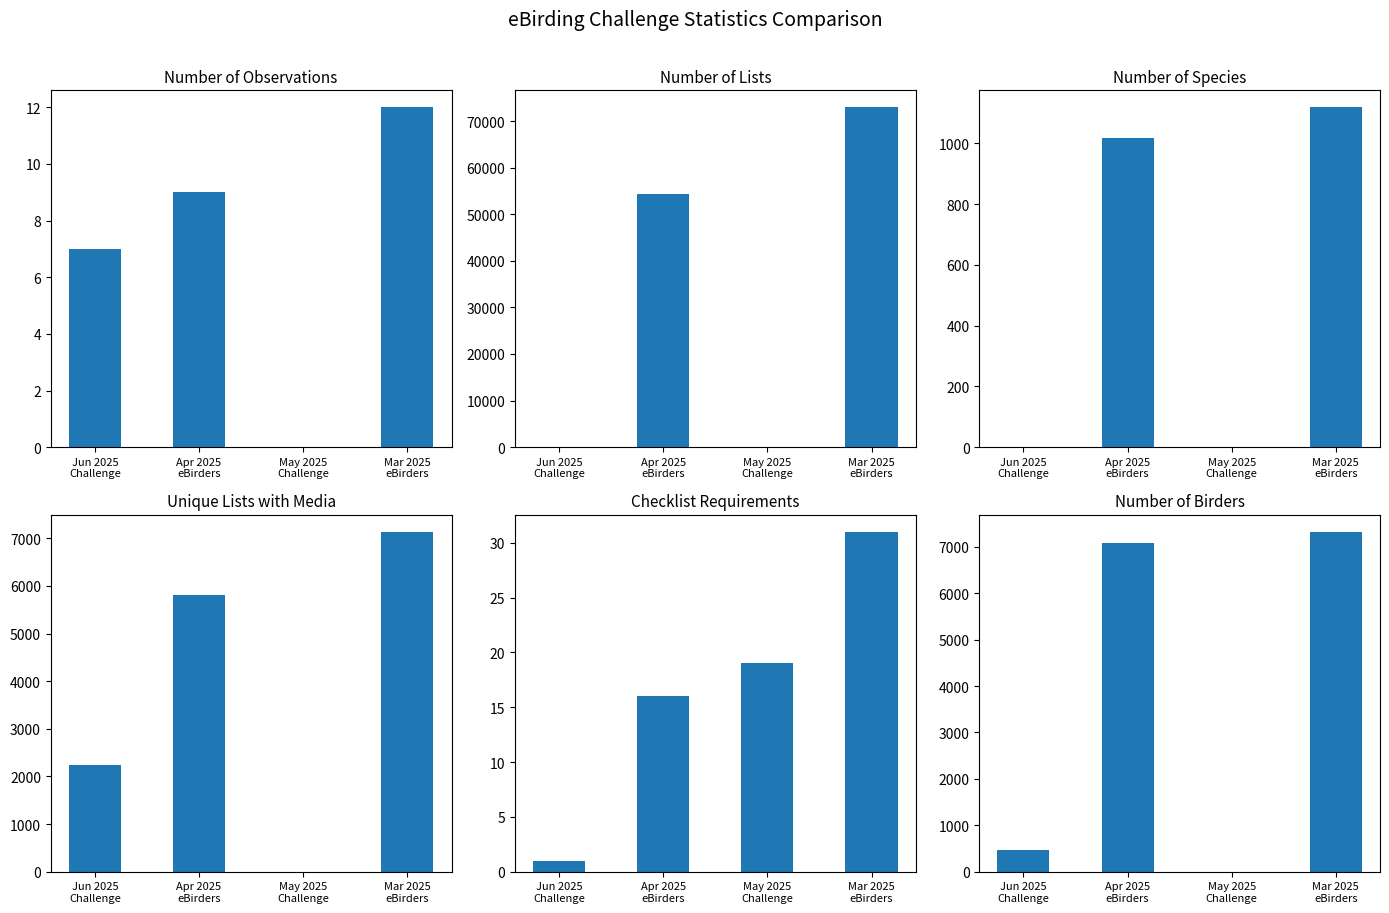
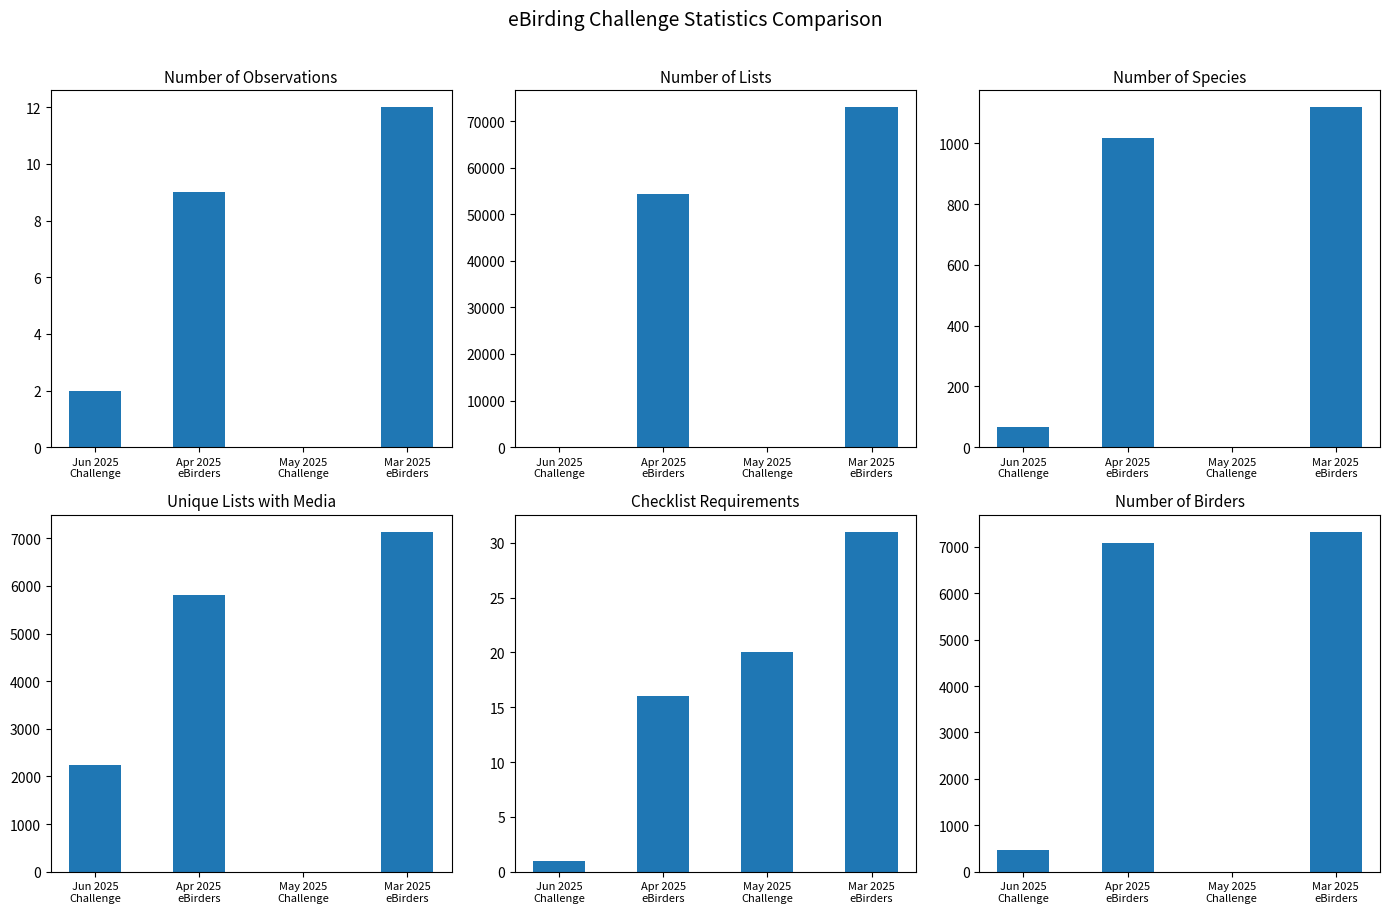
  {
    "Number of Observations": {
-     "Jun 2025 Challenge": 7,
+     "Jun 2025 Challenge": 2,
      "Apr 2025 eBirders": 9,
      "May 2025 Challenge": 0,
      "Mar 2025 eBirders": 12
    },
    "Number of Lists": {
      "Apr 2025 eBirders": 54000,
      "May 2025 Challenge": 0,
      "Mar 2025 eBirders": 73000
    },
    "Number of Species": {
-     "Jun 2025 Challenge": 0,
+     "Jun 2025 Challenge": 70,
      "Apr 2025 eBirders": 1020,
      "May 2025 Challenge": 0,
      "Mar 2025 eBirders": 1120
    },
    "Unique Lists with Media": {
      "Jun 2025 Challenge": 2200,
      "Apr 2025 eBirders": 5800,
      "May 2025 Challenge": 0,
      "Mar 2025 eBirders": 7100
    },
    "Checklist Requirements": {
      "Jun 2025 Challenge": 1,
      "Apr 2025 eBirders": 16,
-     "May 2025 Challenge": 19,
+     "May 2025 Challenge": 20,
      "Mar 2025 eBirders": 31
    },
    "Number of Birders": {
      "Jun 2025 Challenge": 500,
      "Apr 2025 eBirders": 7100,
      "May 2025 Challenge": 0,
      "Mar 2025 eBirders": 7300
    }
  }
